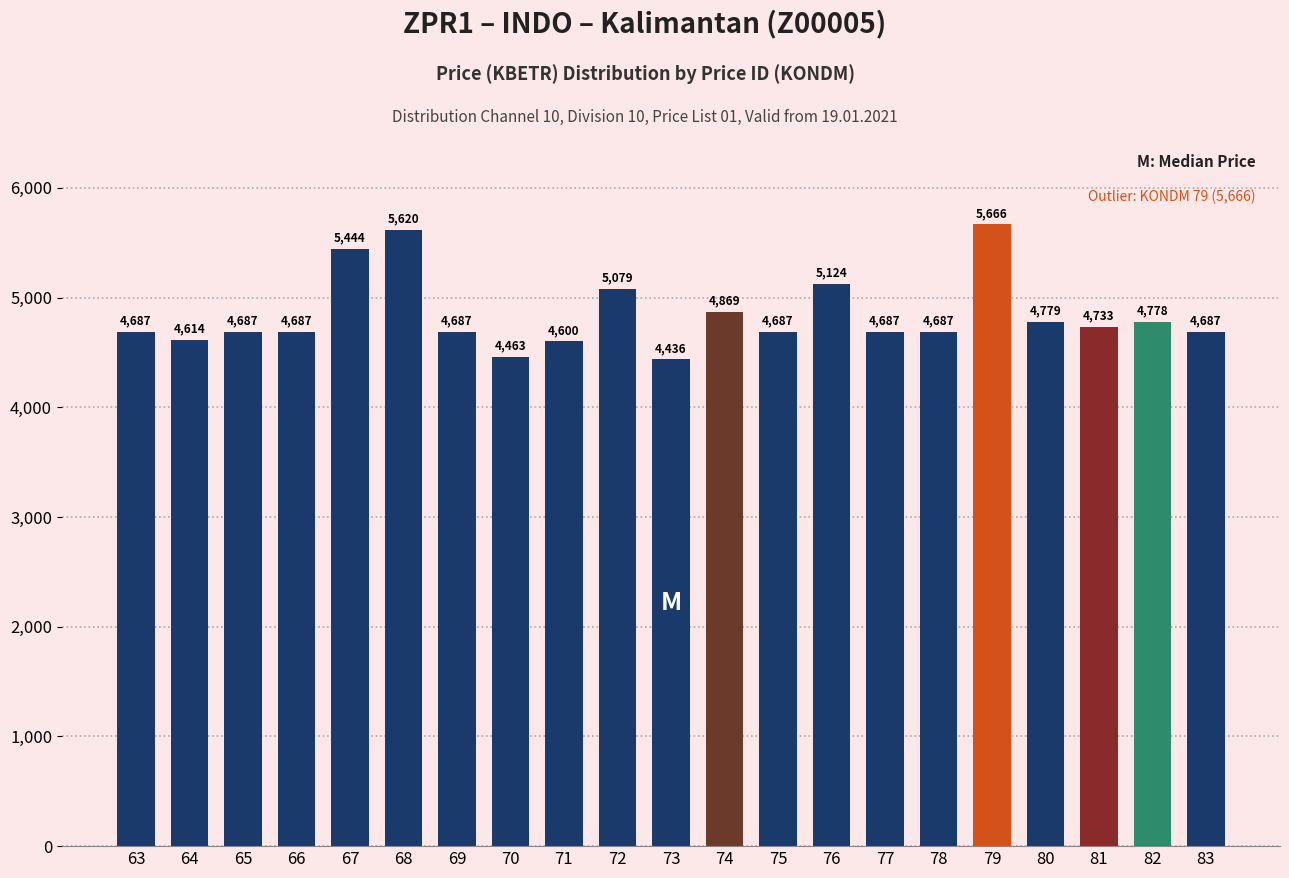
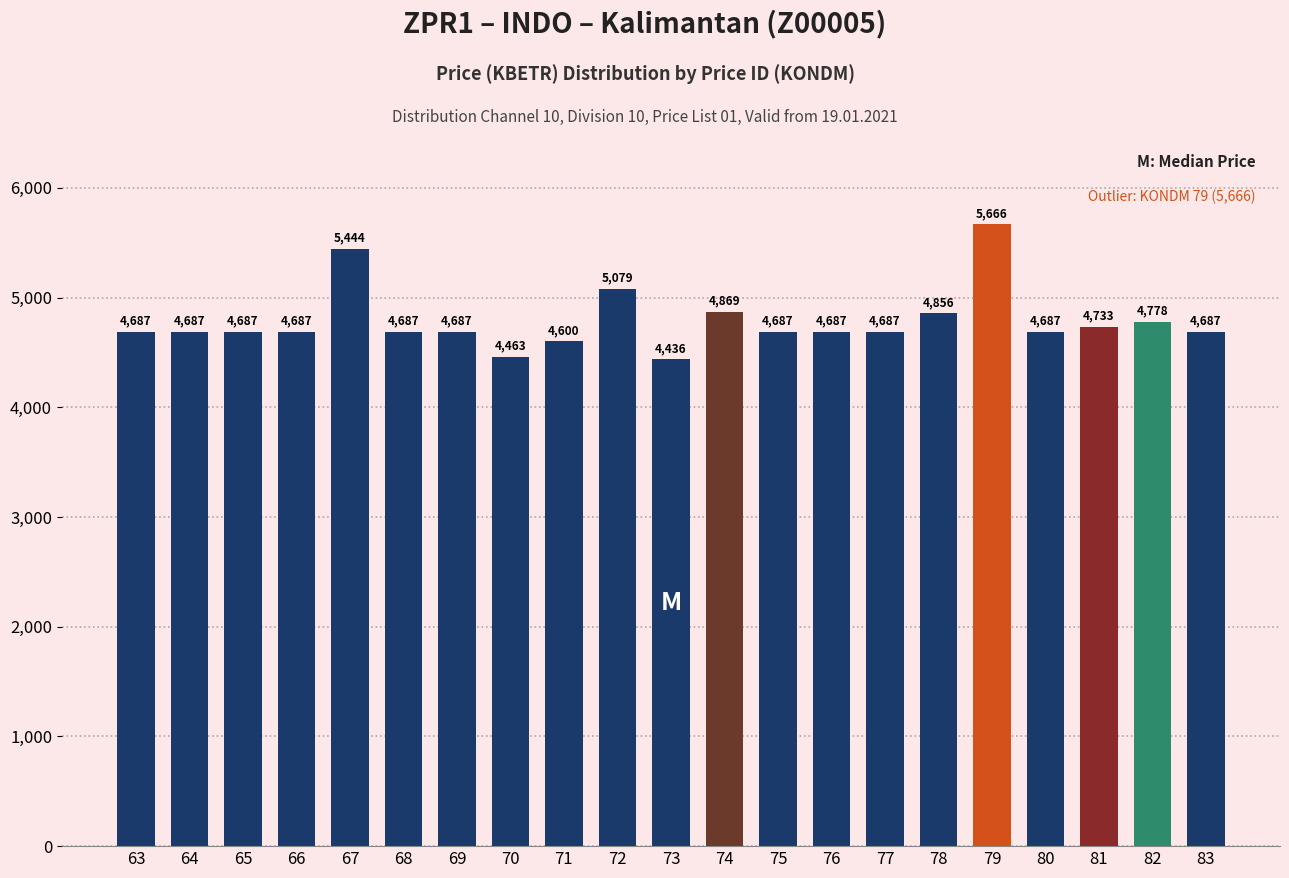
  {
    "63": "4,687",
-   "64": "4,614",
+   "64": "4,687",
    "65": "4,687",
    "66": "4,687",
    "67": "5,444",
-   "68": "5,620",
+   "68": "4,687",
    "69": "4,687",
    "70": "4,463",
    "71": "4,600",
    "72": "5,079",
    "73": "4,436",
    "74": "4,869",
    "75": "4,687",
-   "76": "5,124",
+   "76": "4,687",
    "77": "4,687",
-   "78": "4,687",
+   "78": "4,856",
    "79": "5,666",
-   "80": "4,779",
+   "80": "4,687",
    "81": "4,733",
    "82": "4,778",
    "83": "4,687"
  }
